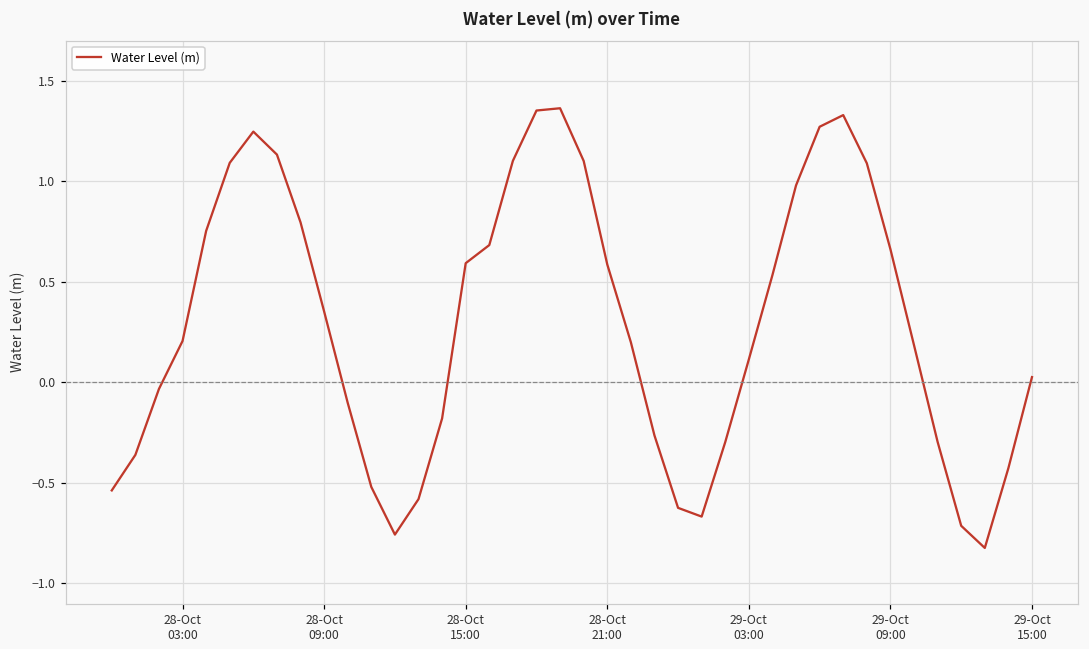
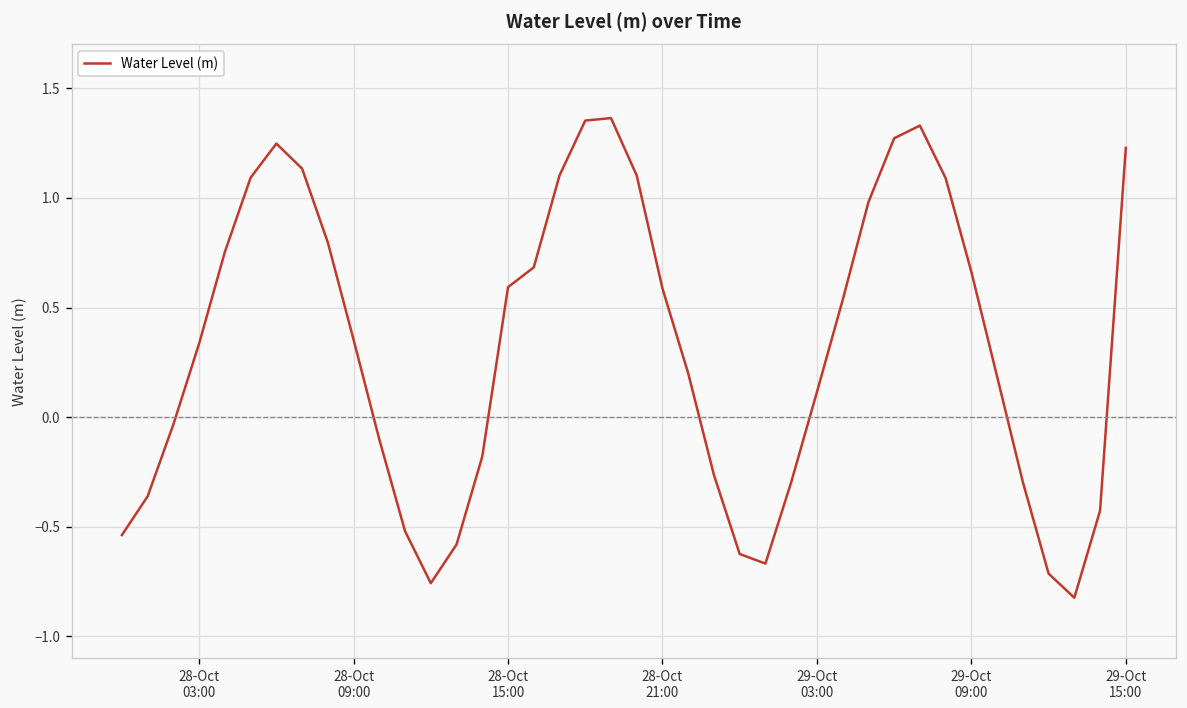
  {
-   "28-Oct 03:00": 0.21,
+   "28-Oct 03:00": 0.34,
    "28-Oct 09:00": 0.35,
    "28-Oct 15:00": 0.59,
    "28-Oct 21:00": 0.59,
    "29-Oct 03:00": 0.11,
    "29-Oct 09:00": 0.66,
-   "29-Oct 15:00": 0.03
+   "29-Oct 15:00": 1.23
  }
